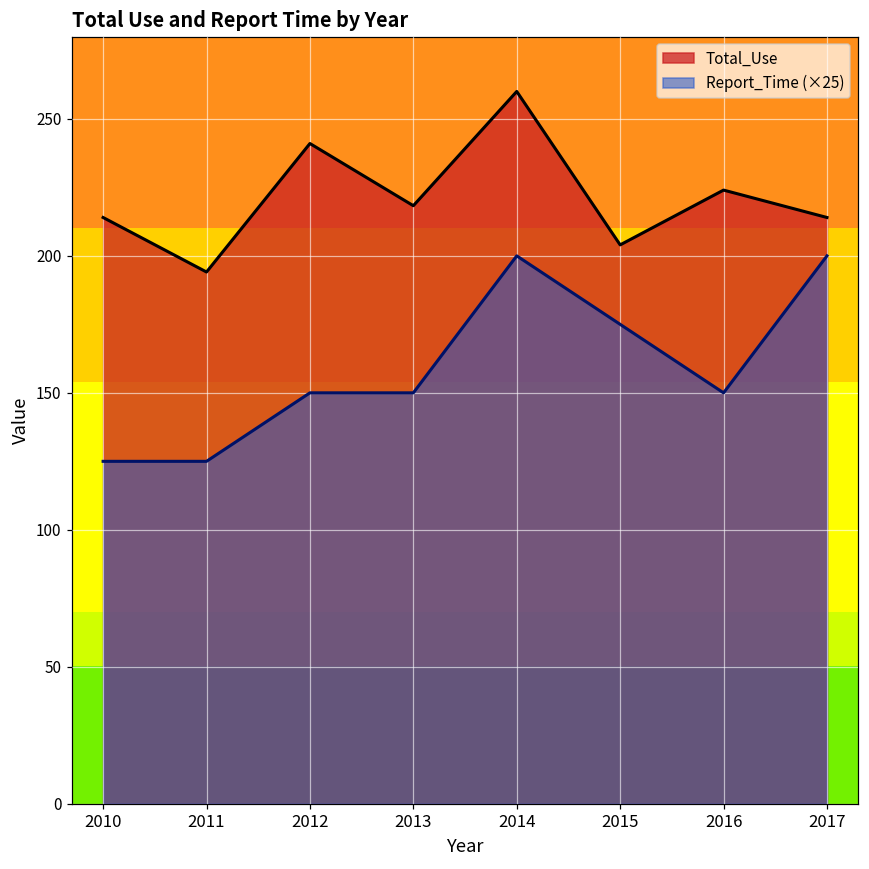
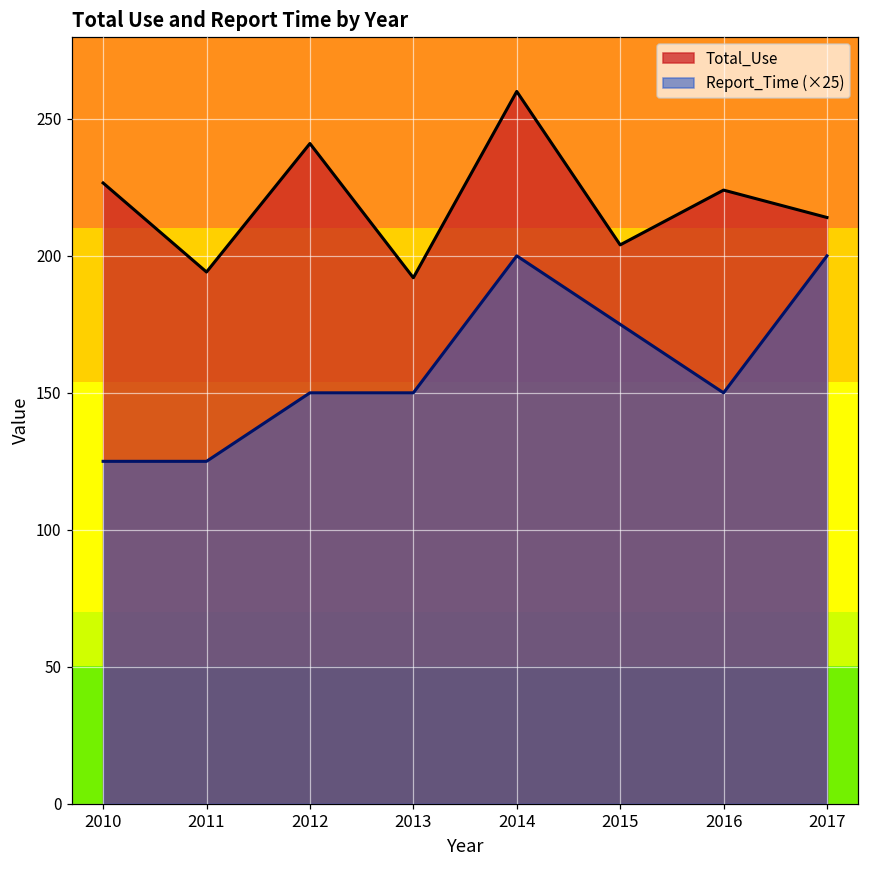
  {
    "Total_Use": {
-     "2010": 214,
+     "2010": 227,
      "2011": 194,
      "2012": 241,
-     "2013": 218,
+     "2013": 192,
      "2014": 260,
      "2015": 204,
      "2016": 224,
      "2017": 214
    },
    "Report_Time (×25)": {
      "2010": 125,
      "2011": 125,
      "2012": 150,
      "2013": 150,
      "2014": 200,
      "2015": 175,
      "2016": 150,
      "2017": 200
    }
  }
